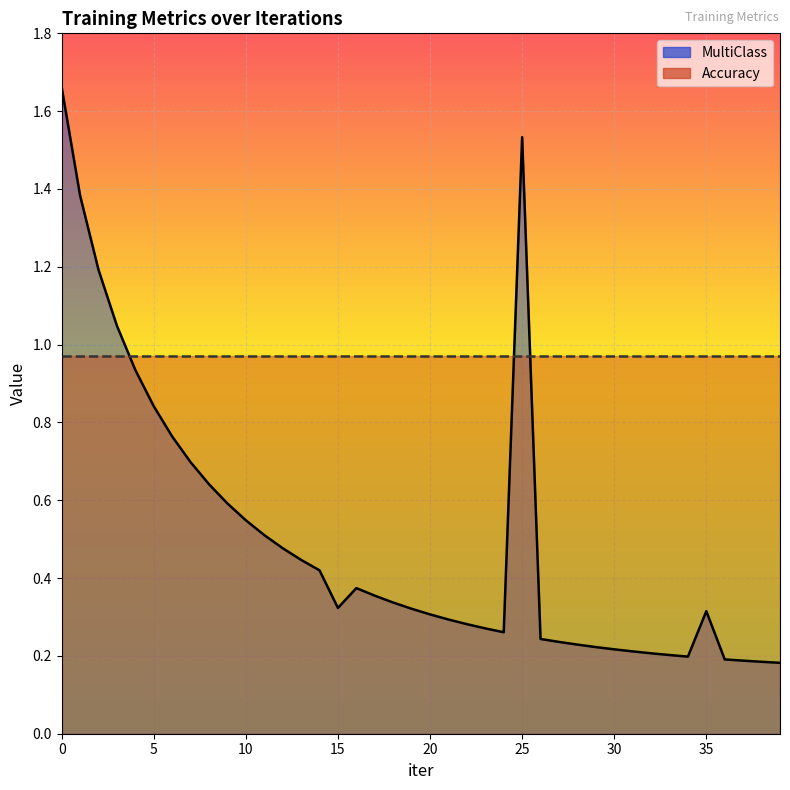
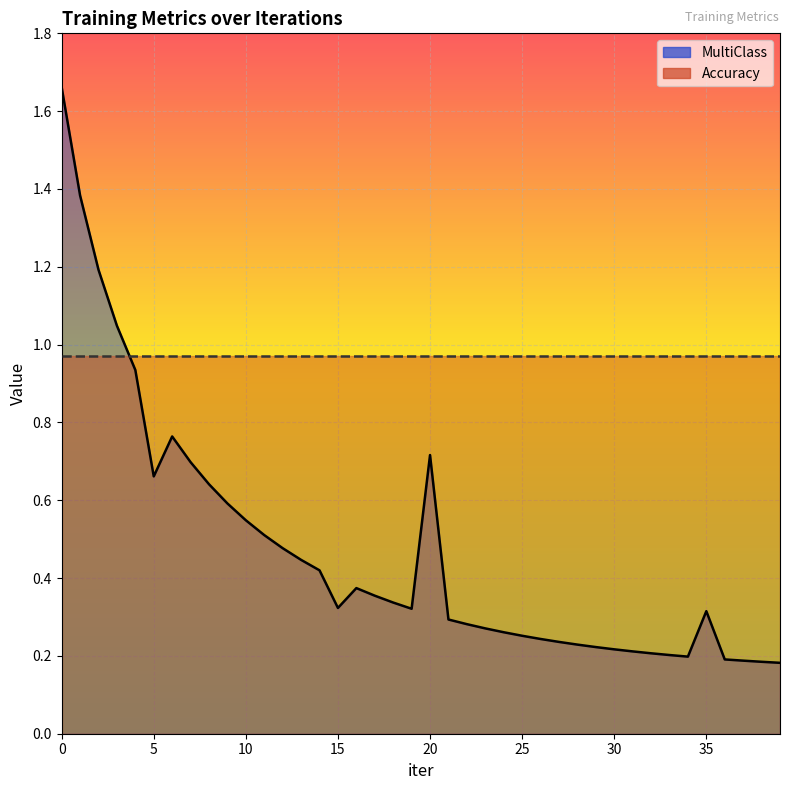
  {
    "MultiClass": {
      "0": 1.66,
-     "5": 0.84,
+     "5": 0.66,
      "10": 0.55,
      "15": 0.32,
-     "20": 0.31,
-     "25": 1.53,
+     "20": 0.72,
+     "25": 0.25,
      "30": 0.22,
      "35": 0.31
    },
    "Accuracy": {
      "0": 0.97,
      "5": 0.97,
      "10": 0.97,
      "15": 0.97,
      "20": 0.97,
      "25": 0.97,
      "30": 0.97,
      "35": 0.97
    }
  }
